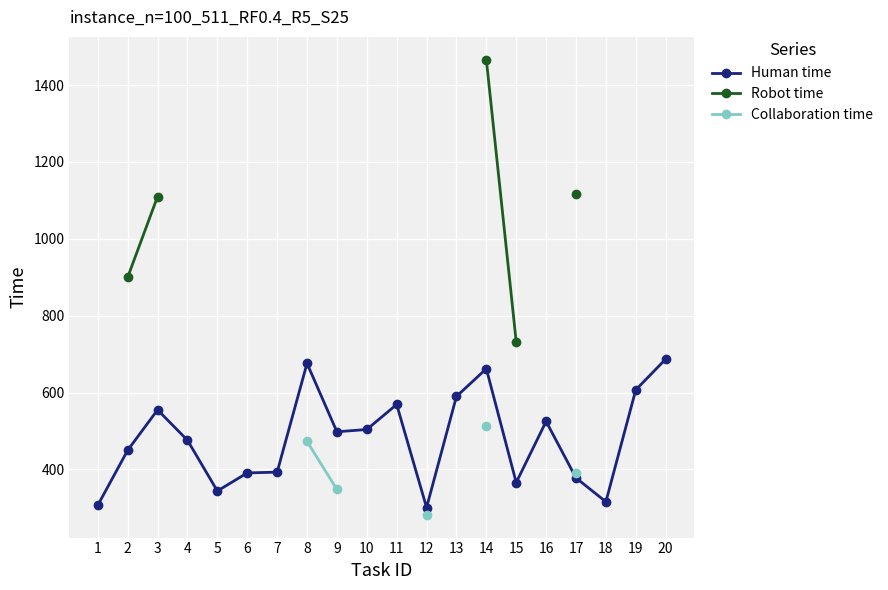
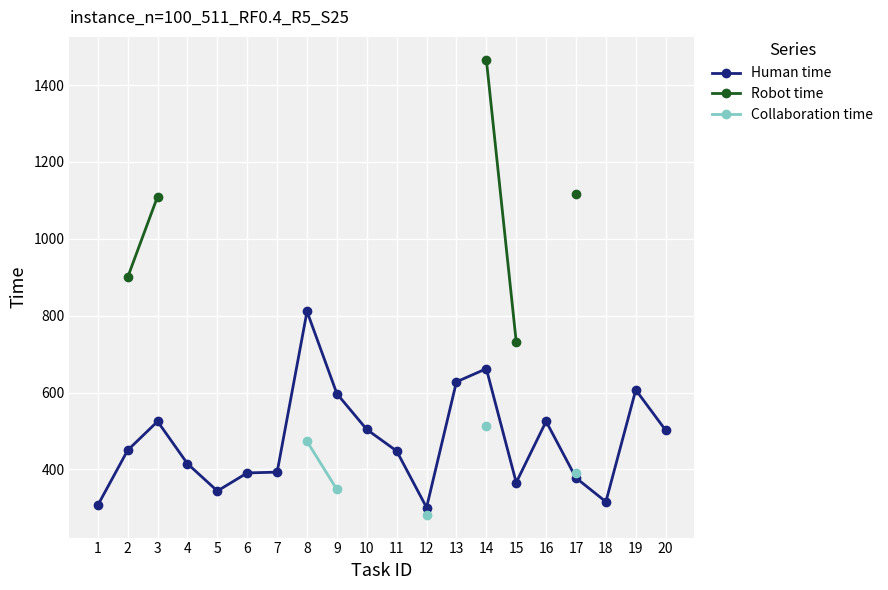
  {
    "Human time": {
      "1": 310,
      "2": 450,
-     "3": 560,
-     "4": 480,
+     "3": 530,
+     "4": 420,
      "5": 340,
      "6": 390,
      "7": 390,
-     "8": 680,
-     "9": 500,
+     "8": 810,
+     "9": 600,
      "10": 500,
-     "11": 570,
+     "11": 450,
      "12": 300,
-     "13": 590,
+     "13": 630,
      "14": 660,
      "15": 370,
      "16": 530,
      "17": 380,
      "18": 320,
      "19": 610,
-     "20": 690
+     "20": 500
    },
    "Robot time": {
      "2": 900,
      "3": 1110,
      "14": 1470,
      "15": 730,
      "17": 1120
    },
    "Collaboration time": {
      "8": 470,
      "9": 350,
      "12": 280,
      "14": 510,
      "17": 390
    }
  }
